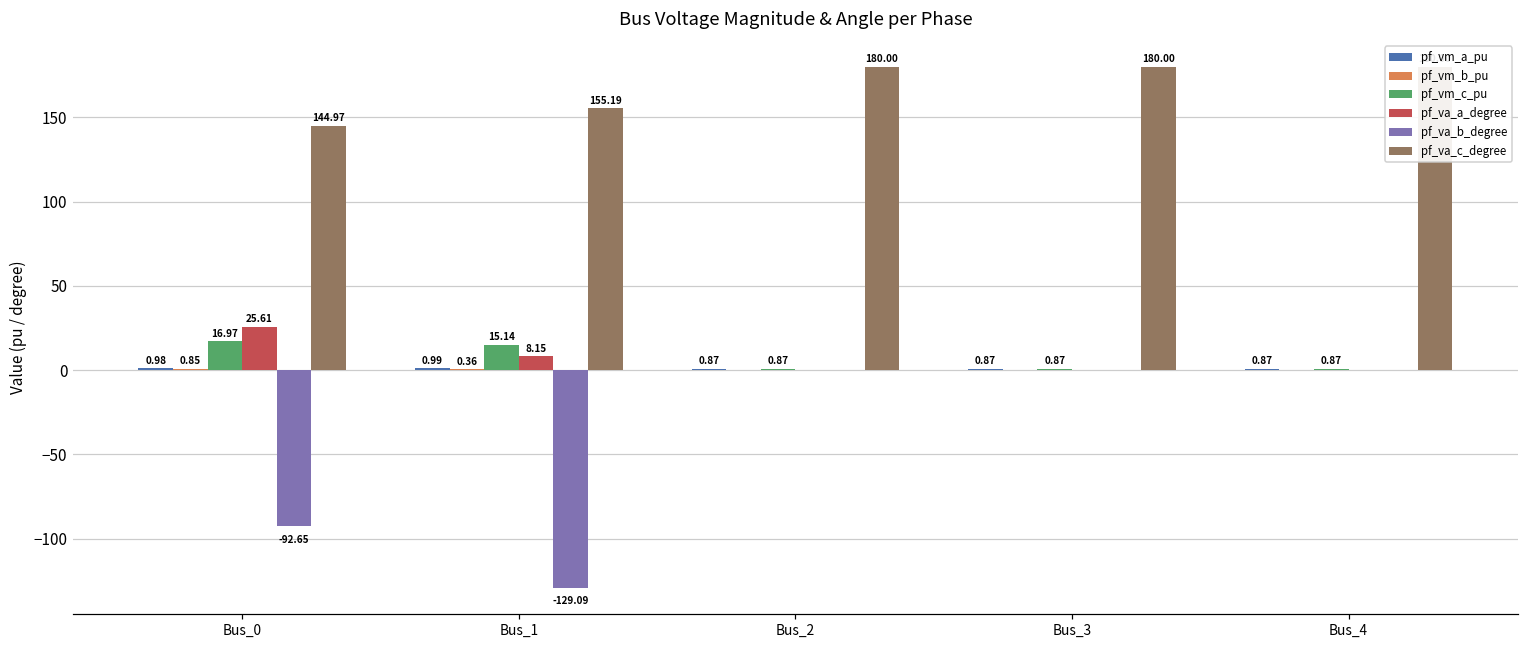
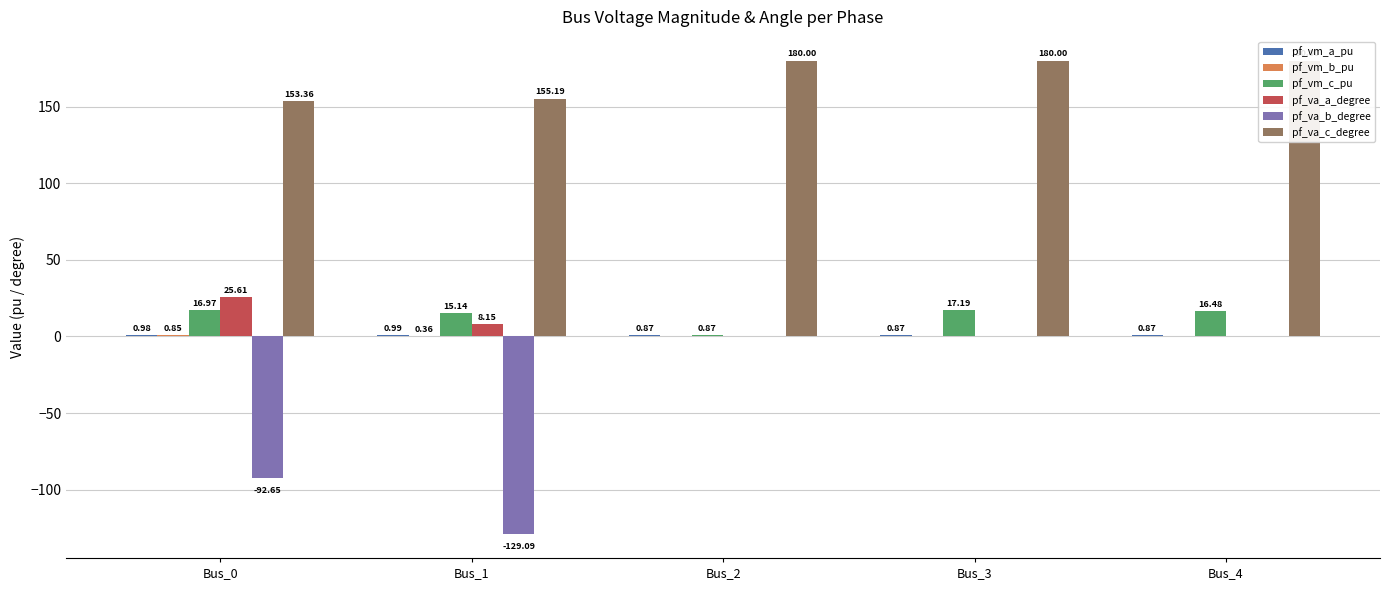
  {
    "pf_vm_c_pu": {
      "Bus_0": 16.97,
      "Bus_1": 15.14,
      "Bus_2": 0.87,
-     "Bus_3": 0.87,
-     "Bus_4": 0.87
+     "Bus_3": 17.19,
+     "Bus_4": 16.48
    },
    "pf_va_c_degree": {
-     "Bus_0": 144.97,
+     "Bus_0": 153.36,
      "Bus_1": 155.19,
      "Bus_2": 180.00,
      "Bus_3": 180.00
    }
  }
